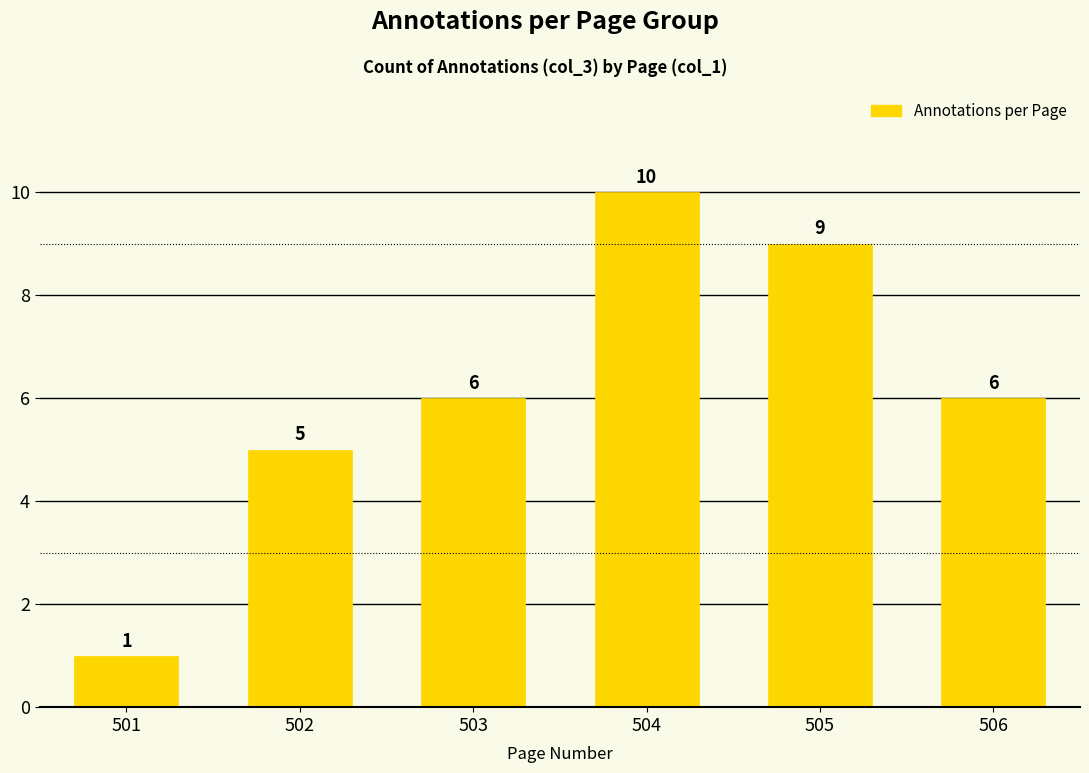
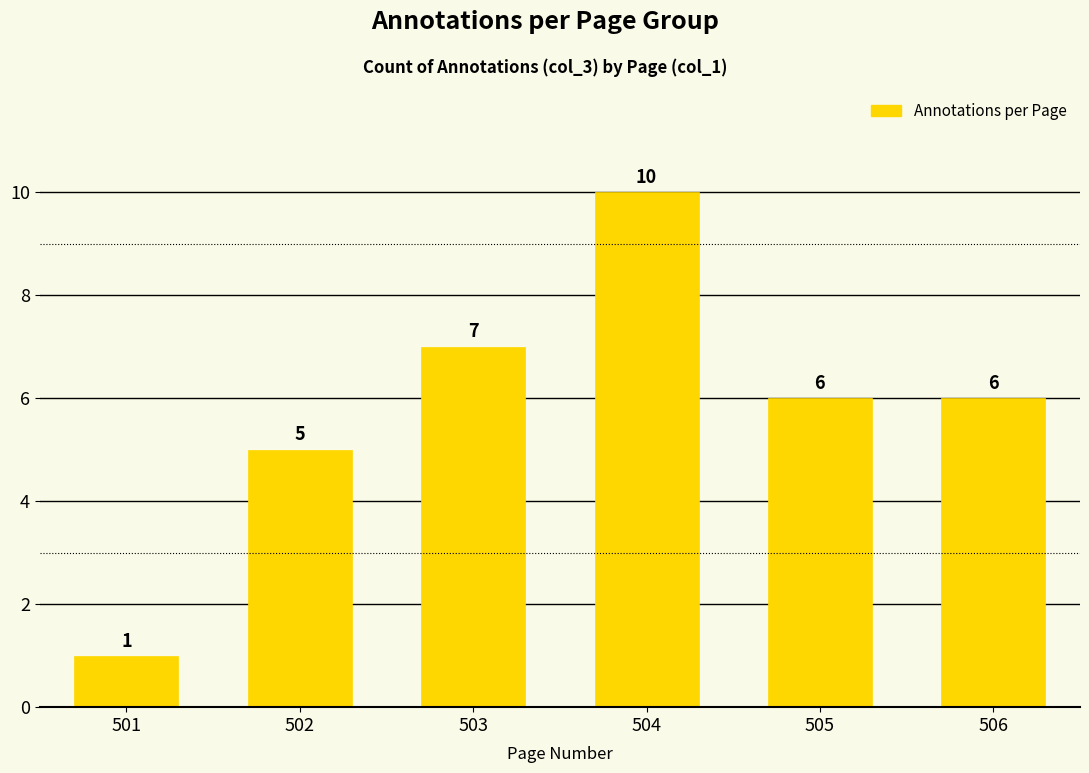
  {
    "501": 1,
    "502": 5,
-   "503": 6,
+   "503": 7,
    "504": 10,
-   "505": 9,
+   "505": 6,
    "506": 6
  }
